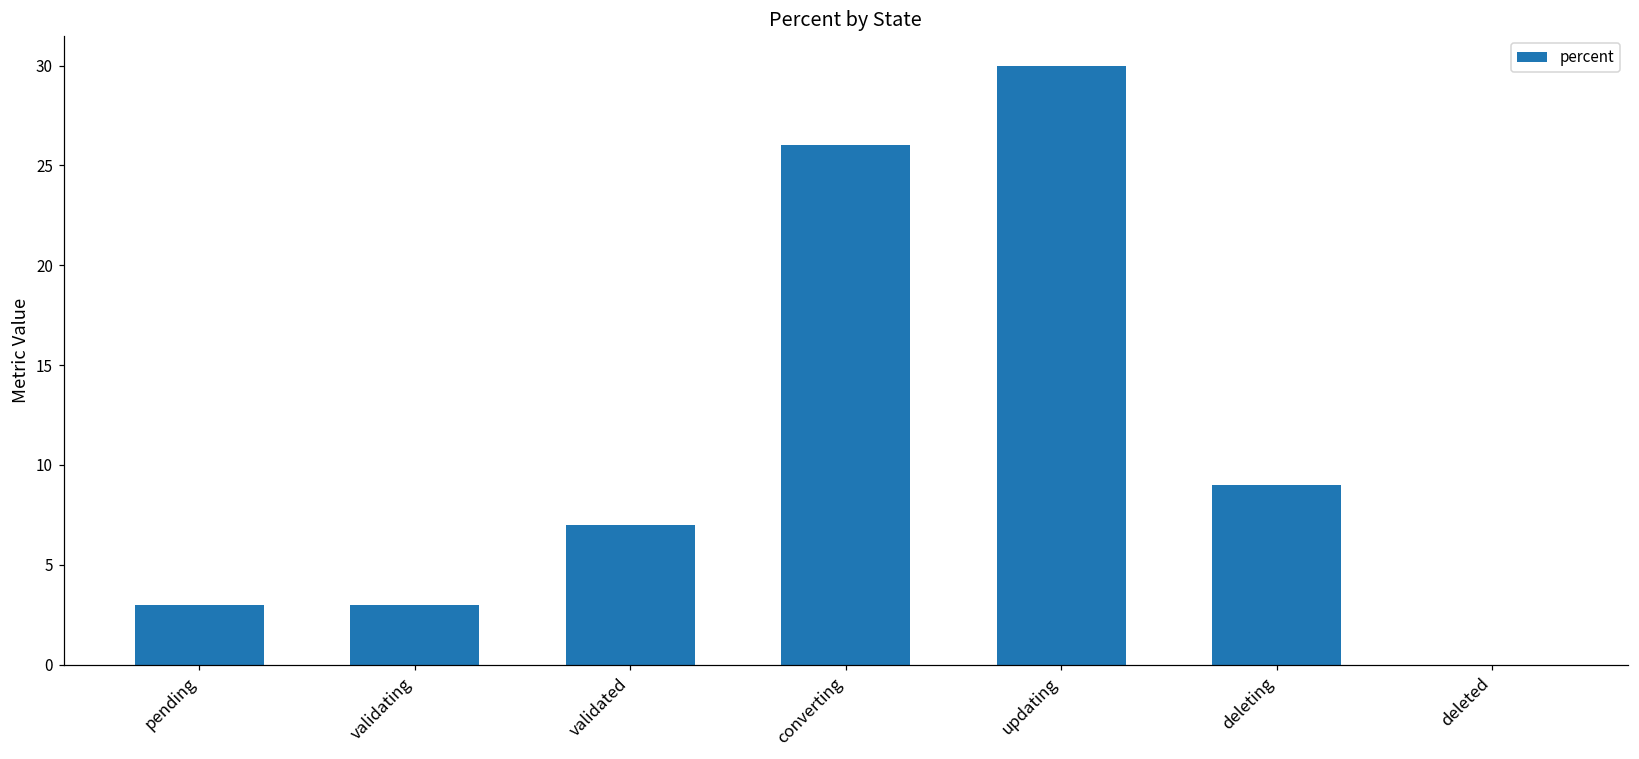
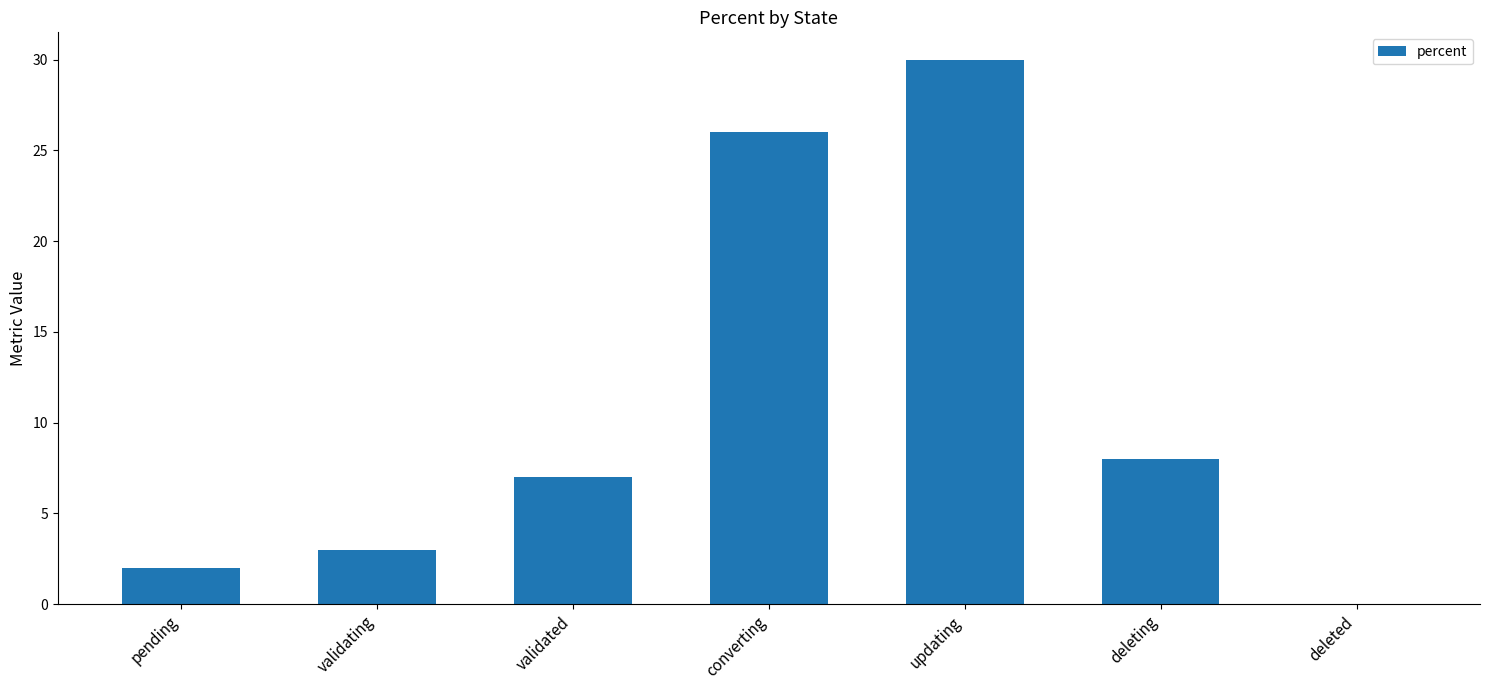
  {
-   "pending": 3,
+   "pending": 2,
    "validating": 3,
    "validated": 7,
    "converting": 26,
    "updating": 30,
-   "deleting": 9,
+   "deleting": 8,
    "deleted": 0
  }
